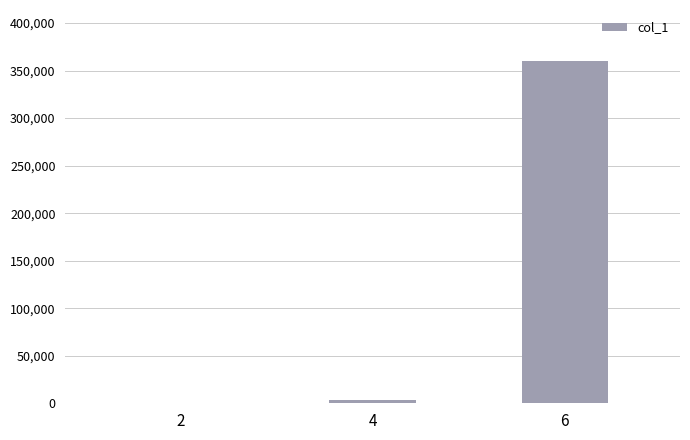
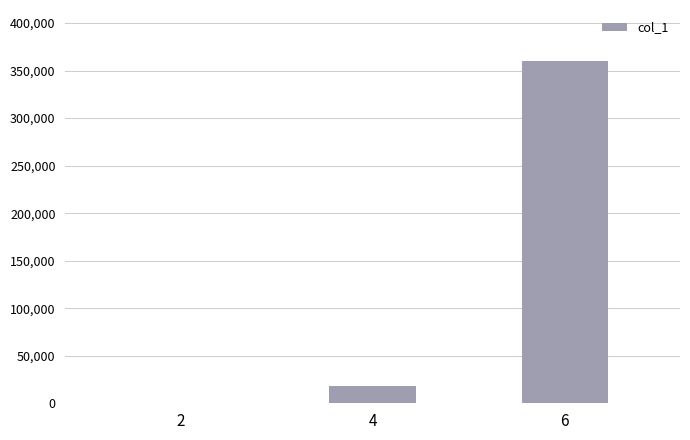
  {
-   "4": "0",
+   "4": "20,000",
    "6": "360,000"
  }
